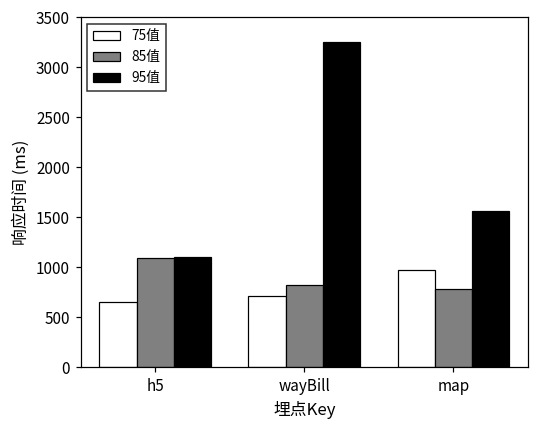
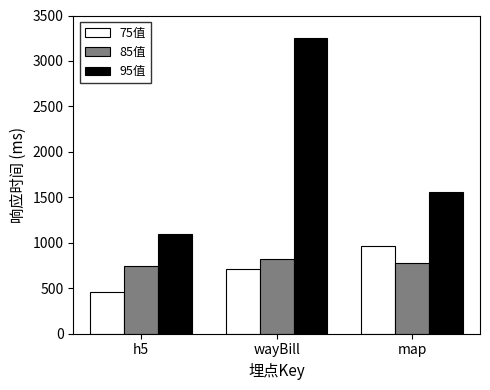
  {
    "75值": {
-     "h5": 700,
+     "h5": 500,
      "wayBill": 700,
      "map": 1000
    },
    "85值": {
-     "h5": 1100,
+     "h5": 700,
      "wayBill": 800,
      "map": 800
    },
    "95值": {
      "h5": 1100,
      "wayBill": 3300,
      "map": 1600
    }
  }
